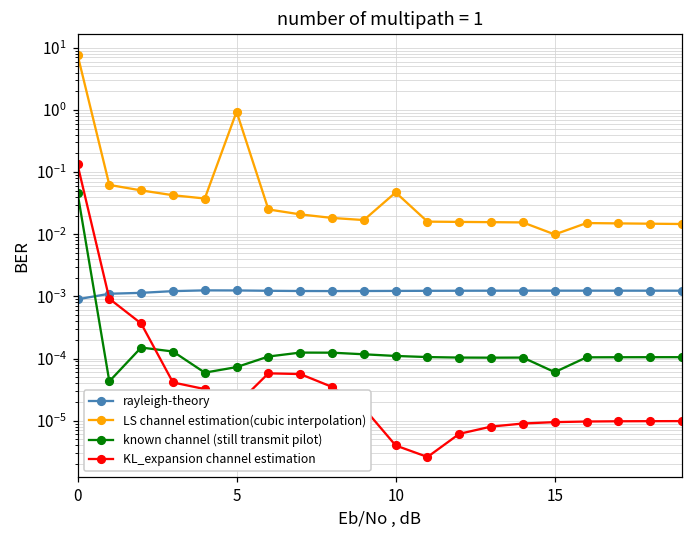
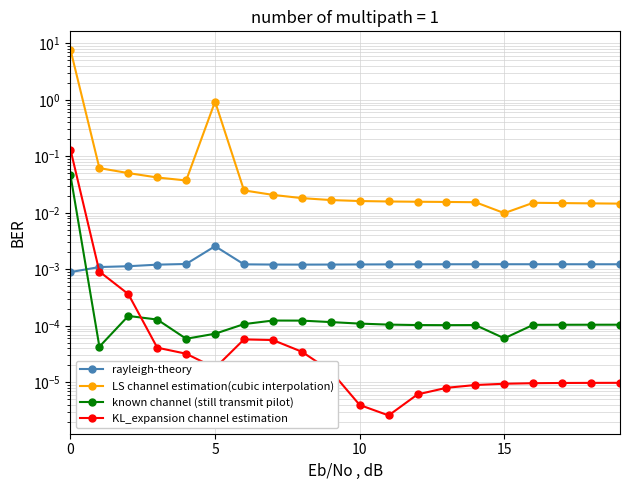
  {
    "rayleigh-theory": {
      "0": 0.0009,
-     "5": 0.0012,
+     "5": 0.003,
      "10": 0.0012,
      "15": 0.0012
    },
    "LS channel estimation(cubic interpolation)": {
      "0": 8,
      "5": 0.9,
-     "10": 0.05,
+     "10": 0.016,
      "15": 0.010
    },
    "known channel (still transmit pilot)": {
      "0": 0.05,
      "5": 0.00007,
      "10": 0.0001,
      "15": 0.00006
    },
    "KL_expansion channel estimation": {
      "0": 0.13,
      "10": 0.000004,
      "15": 0.000009
    }
  }
